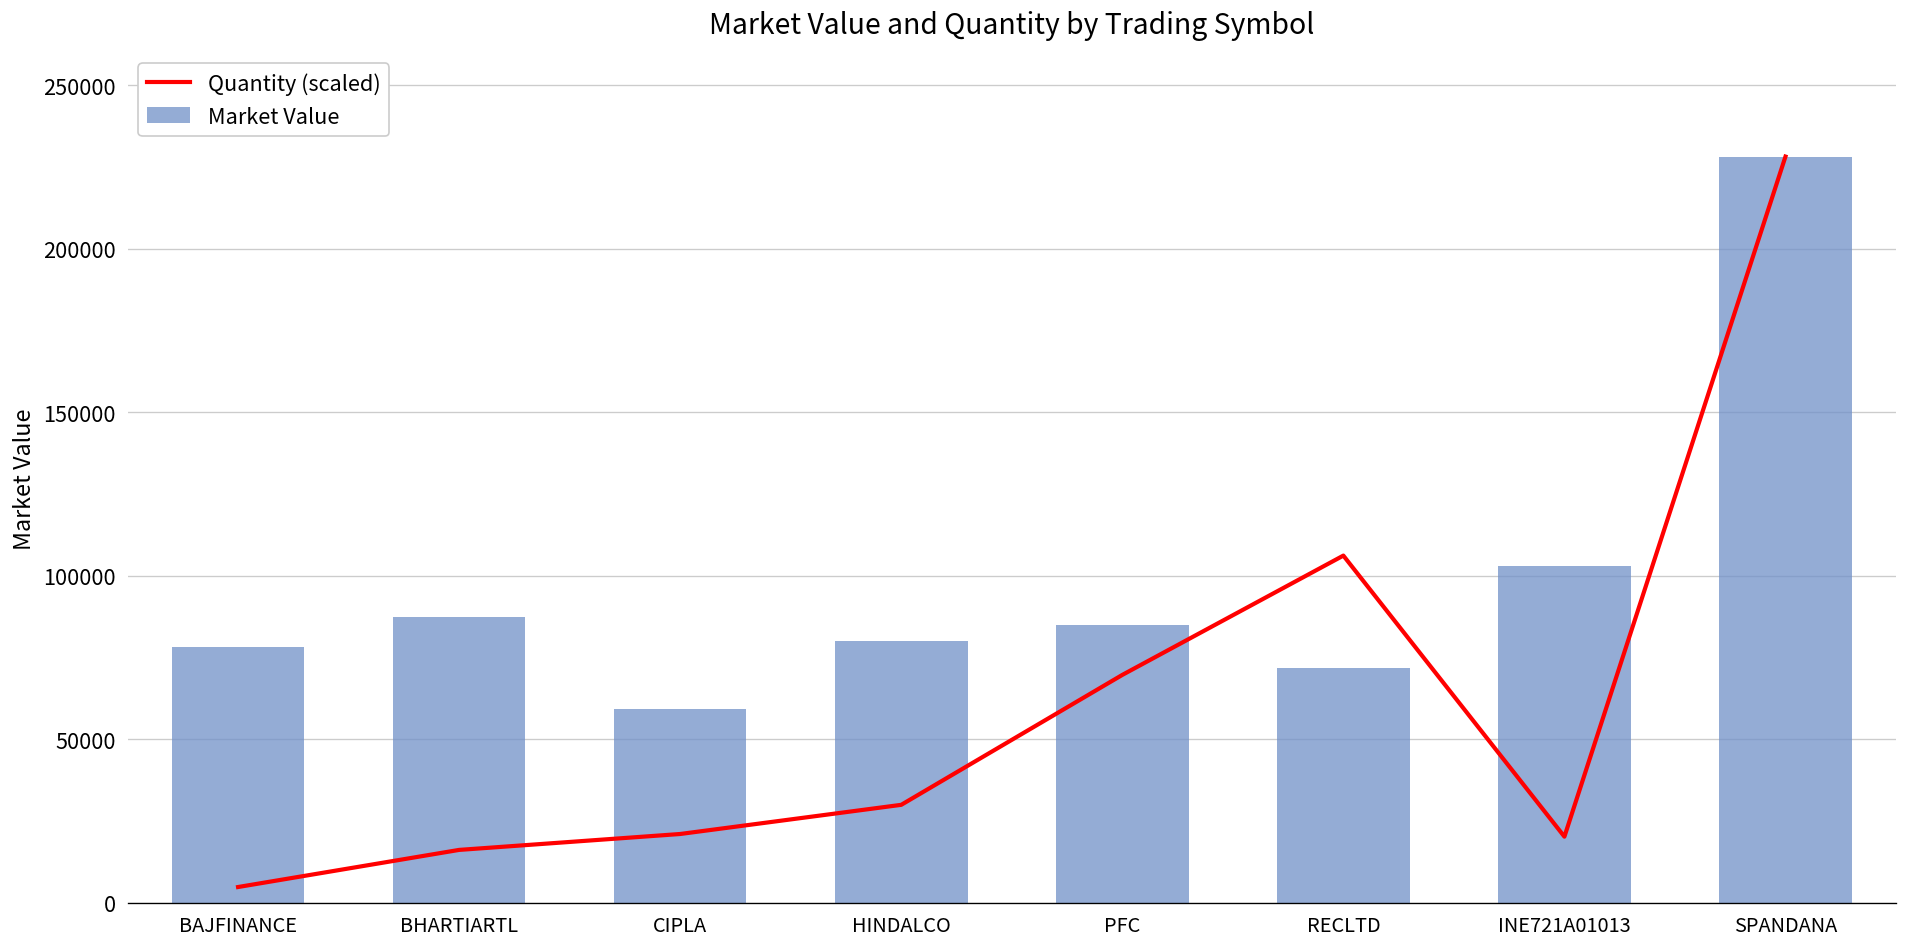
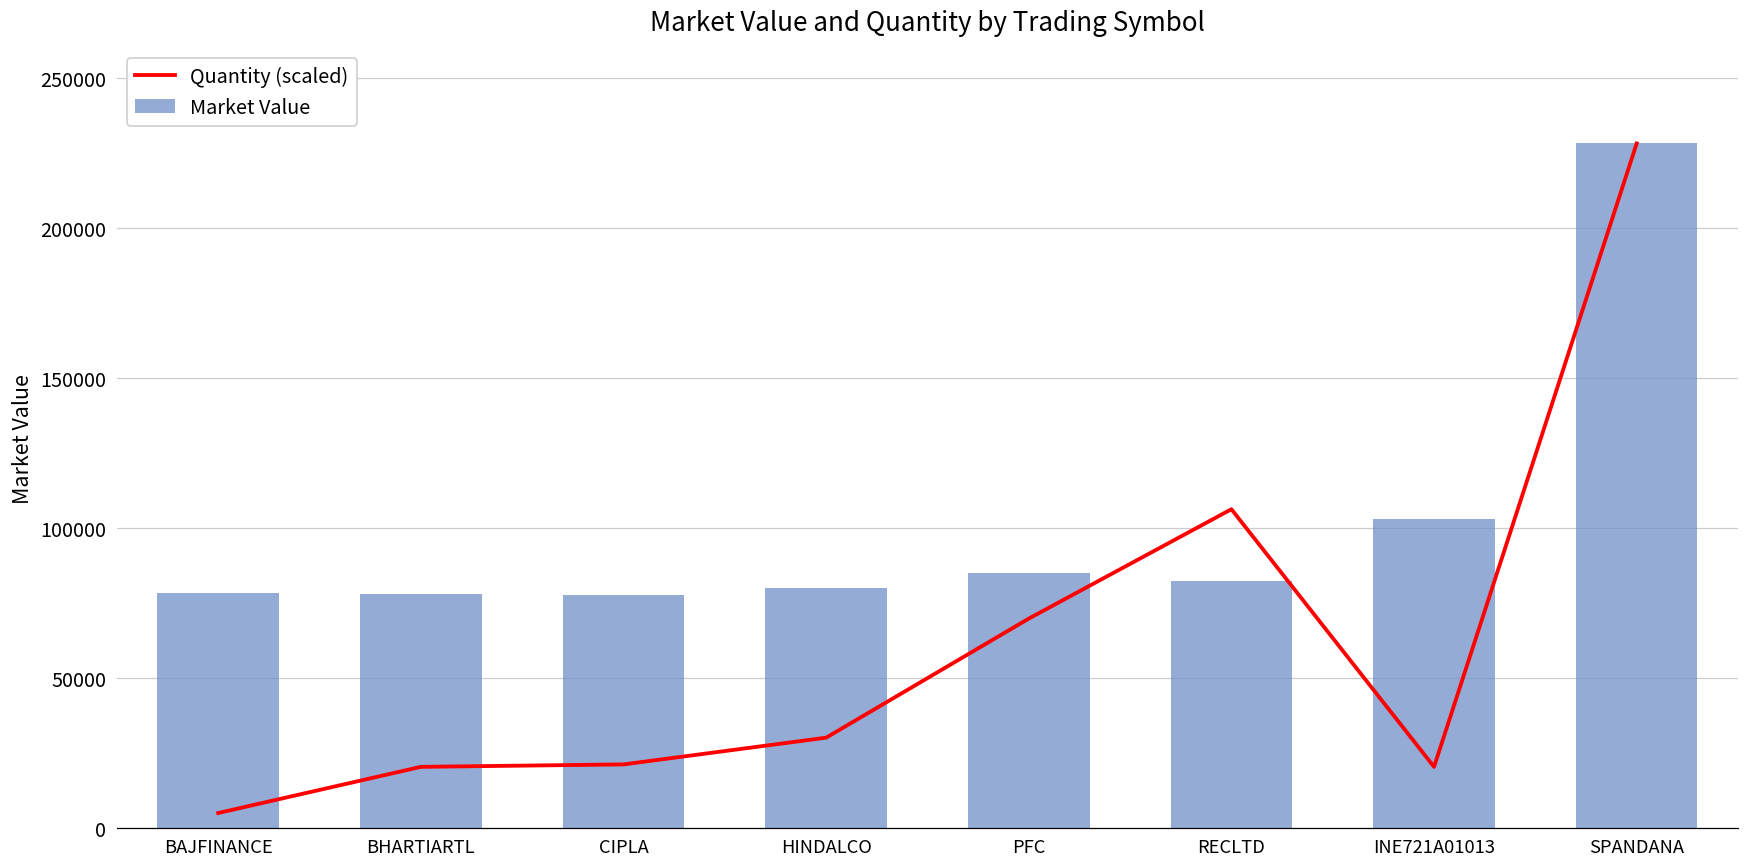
  {
    "Quantity (scaled)": {
      "BAJFINANCE": 5000,
-     "BHARTIARTL": 16000,
+     "BHARTIARTL": 20000,
      "CIPLA": 21000,
      "HINDALCO": 30000,
      "PFC": 70000,
      "RECLTD": 106000,
      "INE721A01013": 20000,
      "SPANDANA": 228000
    },
    "Market Value": {
      "BAJFINANCE": 78000,
-     "BHARTIARTL": 87000,
-     "CIPLA": 59000,
+     "BHARTIARTL": 78000,
+     "CIPLA": 78000,
      "HINDALCO": 80000,
      "PFC": 85000,
-     "RECLTD": 72000,
+     "RECLTD": 82000,
      "INE721A01013": 103000,
      "SPANDANA": 228000
    }
  }
